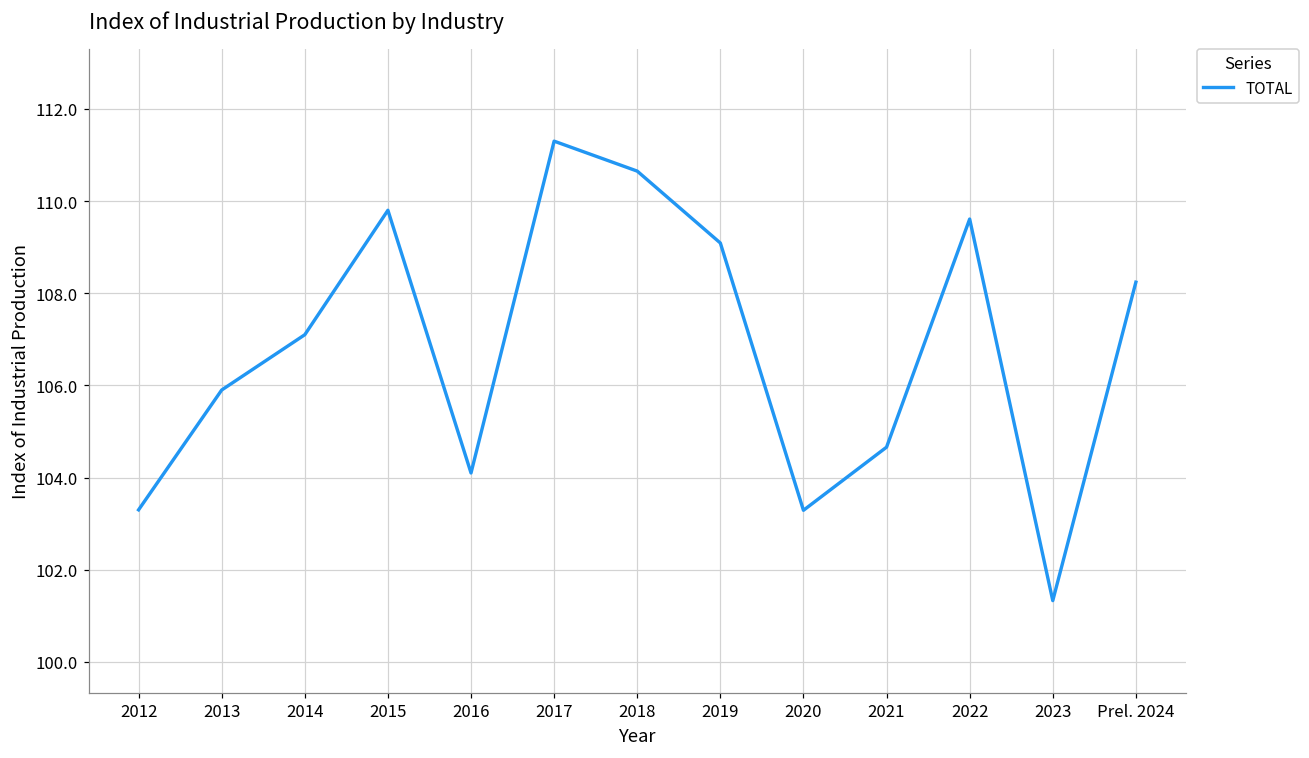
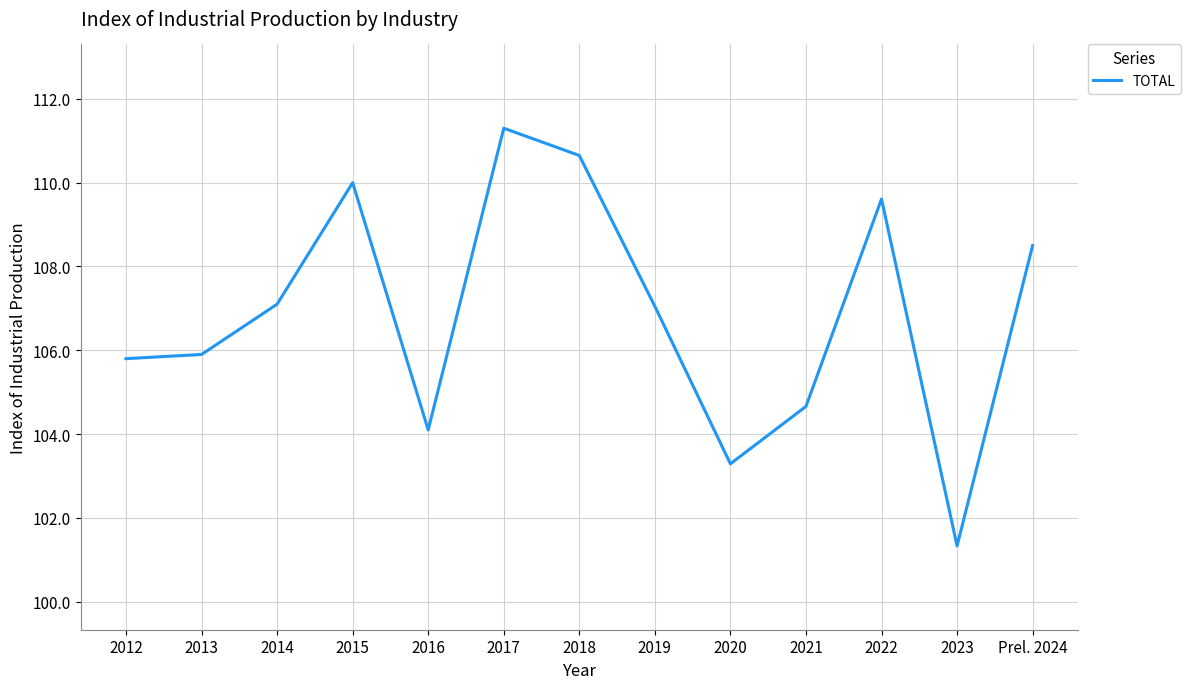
  {
-   "2012": 103.3,
+   "2012": 105.8,
    "2013": 105.9,
    "2014": 107.1,
-   "2015": 109.8,
+   "2015": 110.0,
    "2016": 104.1,
    "2017": 111.3,
    "2018": 110.7,
-   "2019": 109.1,
+   "2019": 107.1,
    "2020": 103.3,
    "2021": 104.7,
    "2022": 109.6,
    "2023": 101.3,
-   "Prel. 2024": 108.2
+   "Prel. 2024": 108.5
  }
